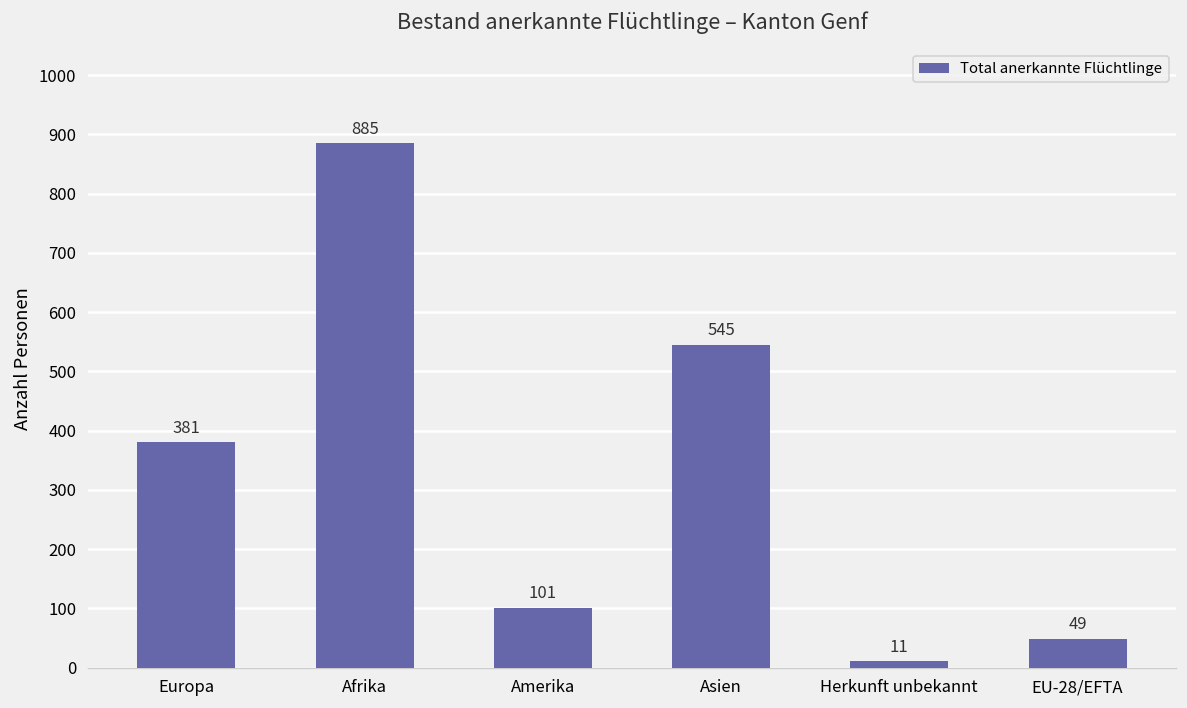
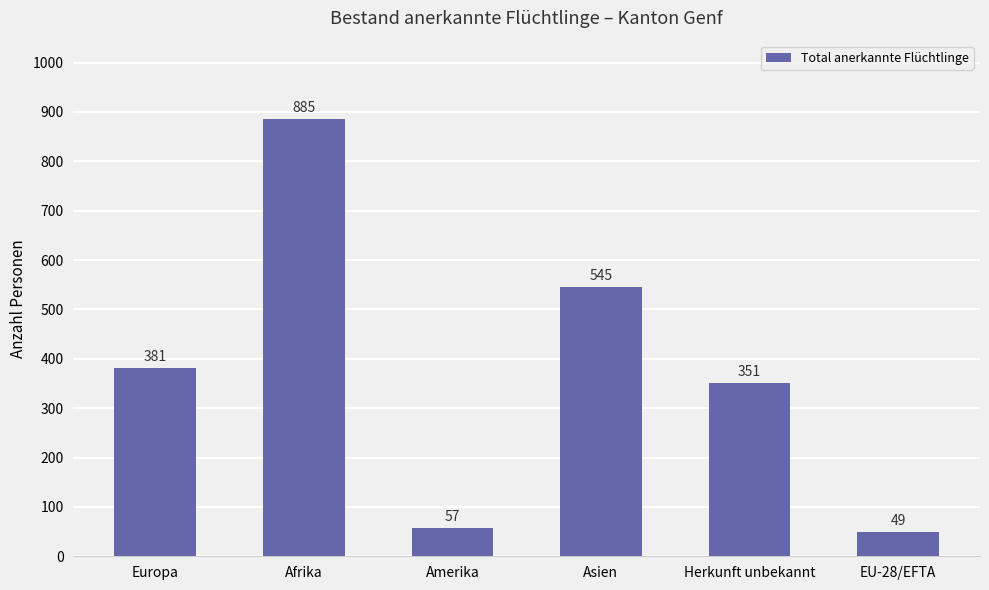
  {
    "Europa": 381,
    "Afrika": 885,
-   "Amerika": 101,
+   "Amerika": 57,
    "Asien": 545,
-   "Herkunft unbekannt": 11,
+   "Herkunft unbekannt": 351,
    "EU-28/EFTA": 49
  }
